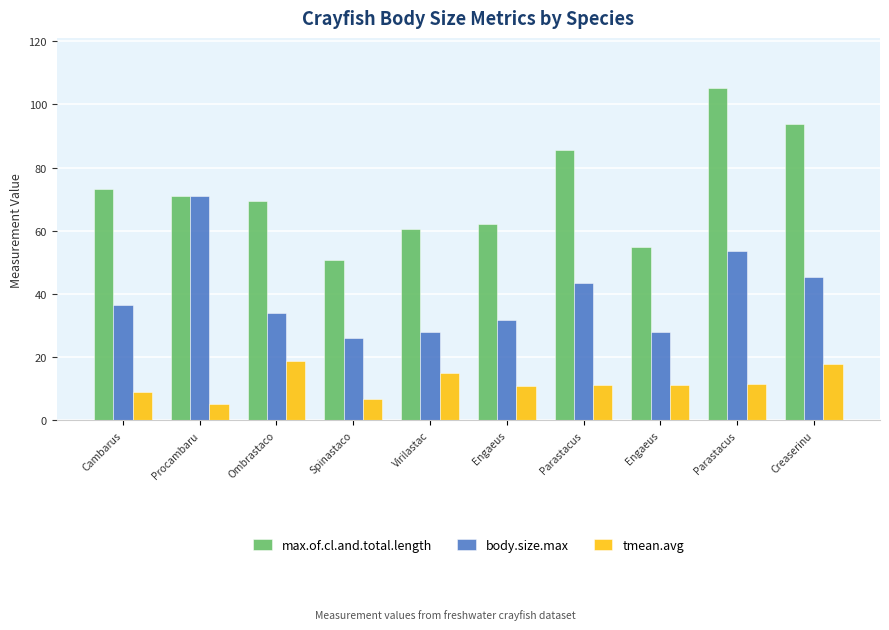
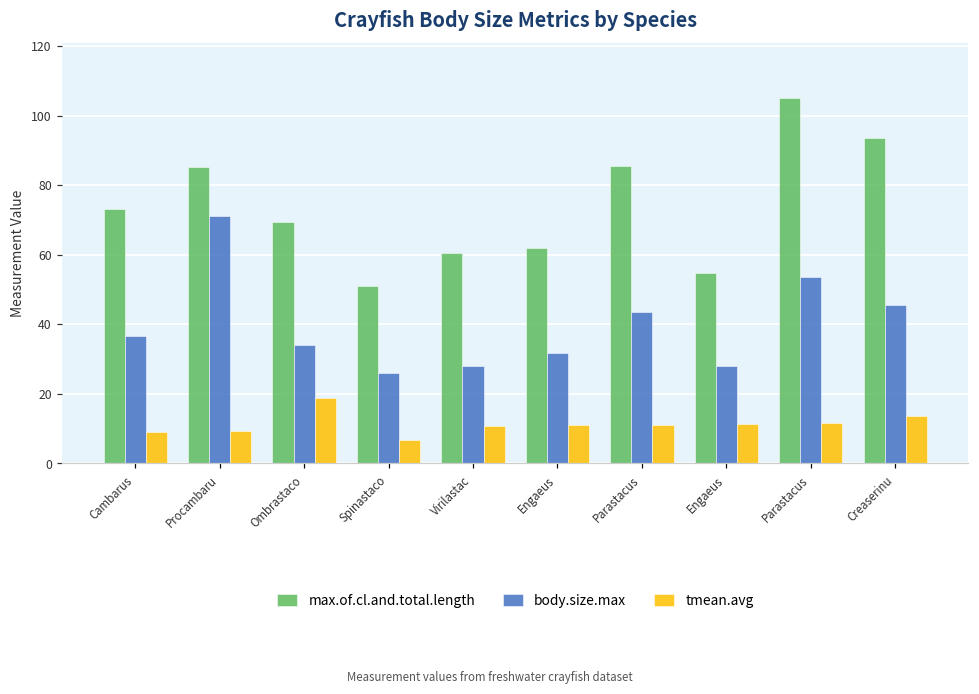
  {
    "max.of.cl.and.total.length": {
      "Cambarus": 73,
-     "Procambaru": 71,
+     "Procambaru": 85,
      "Ombrastaco": 70,
      "Spinastaco": 51,
      "Virilastac": 60,
      "Creaserinu": 94
    },
    "body.size.max": {
      "Cambarus": 37,
      "Procambaru": 71,
      "Ombrastaco": 34,
      "Spinastaco": 26,
      "Virilastac": 28,
      "Creaserinu": 46
    },
    "tmean.avg": {
      "Cambarus": 9,
-     "Procambaru": 5,
+     "Procambaru": 9,
      "Ombrastaco": 19,
      "Spinastaco": 7,
-     "Virilastac": 15,
-     "Creaserinu": 18
+     "Virilastac": 11,
+     "Creaserinu": 14
    }
  }
